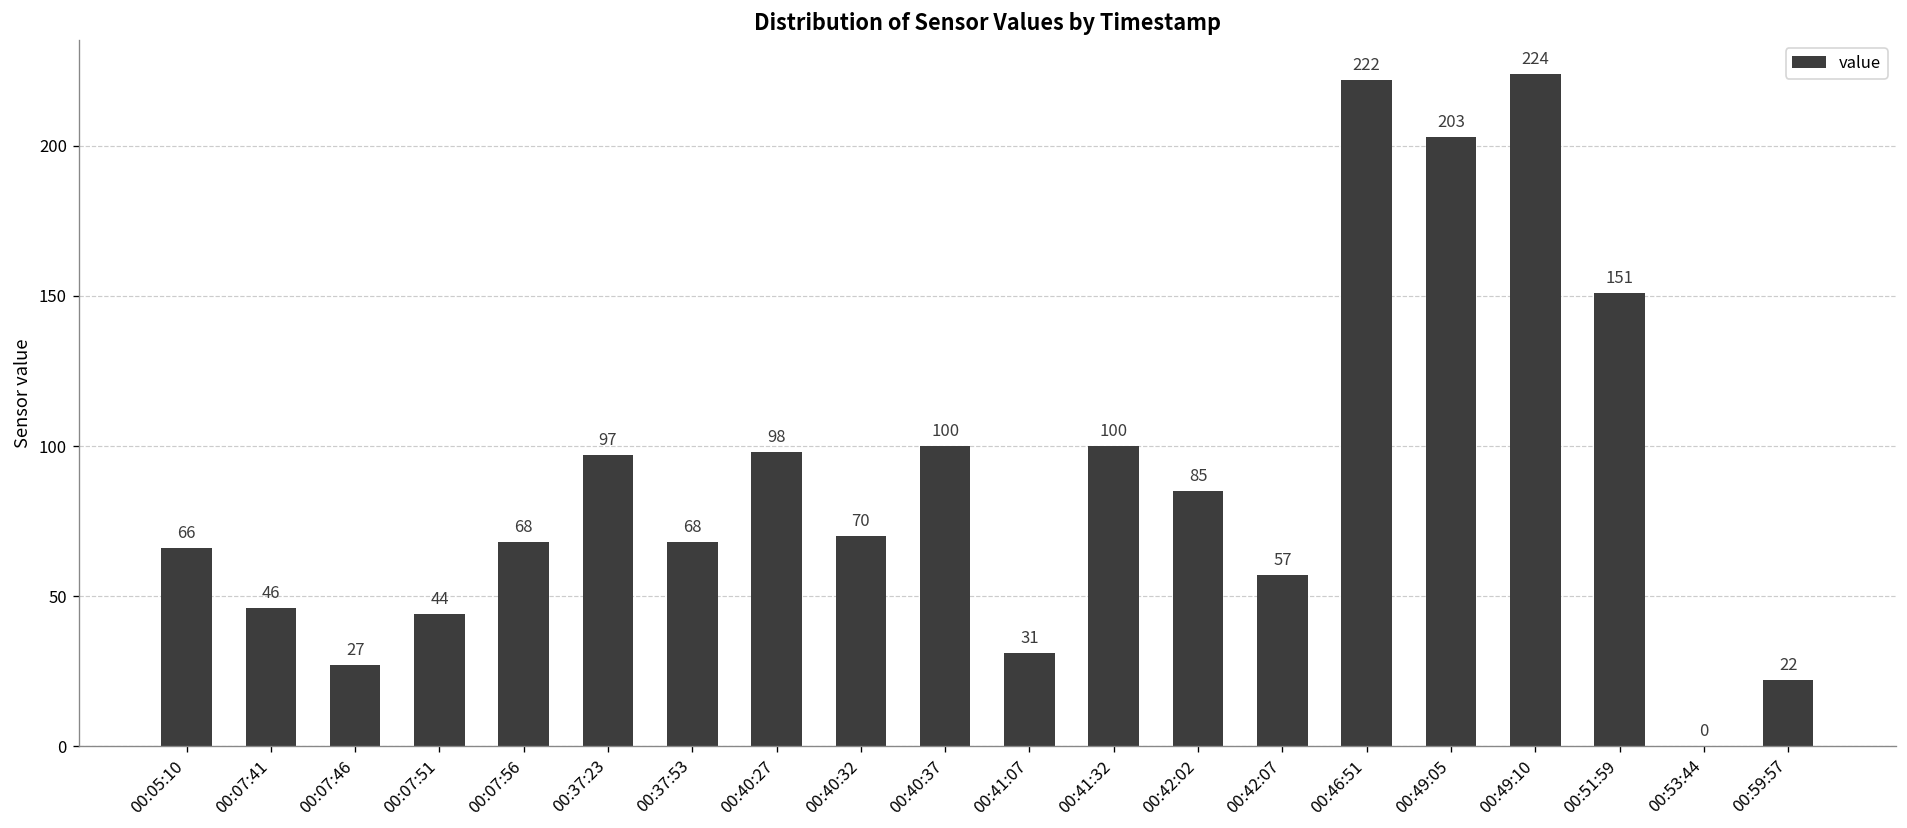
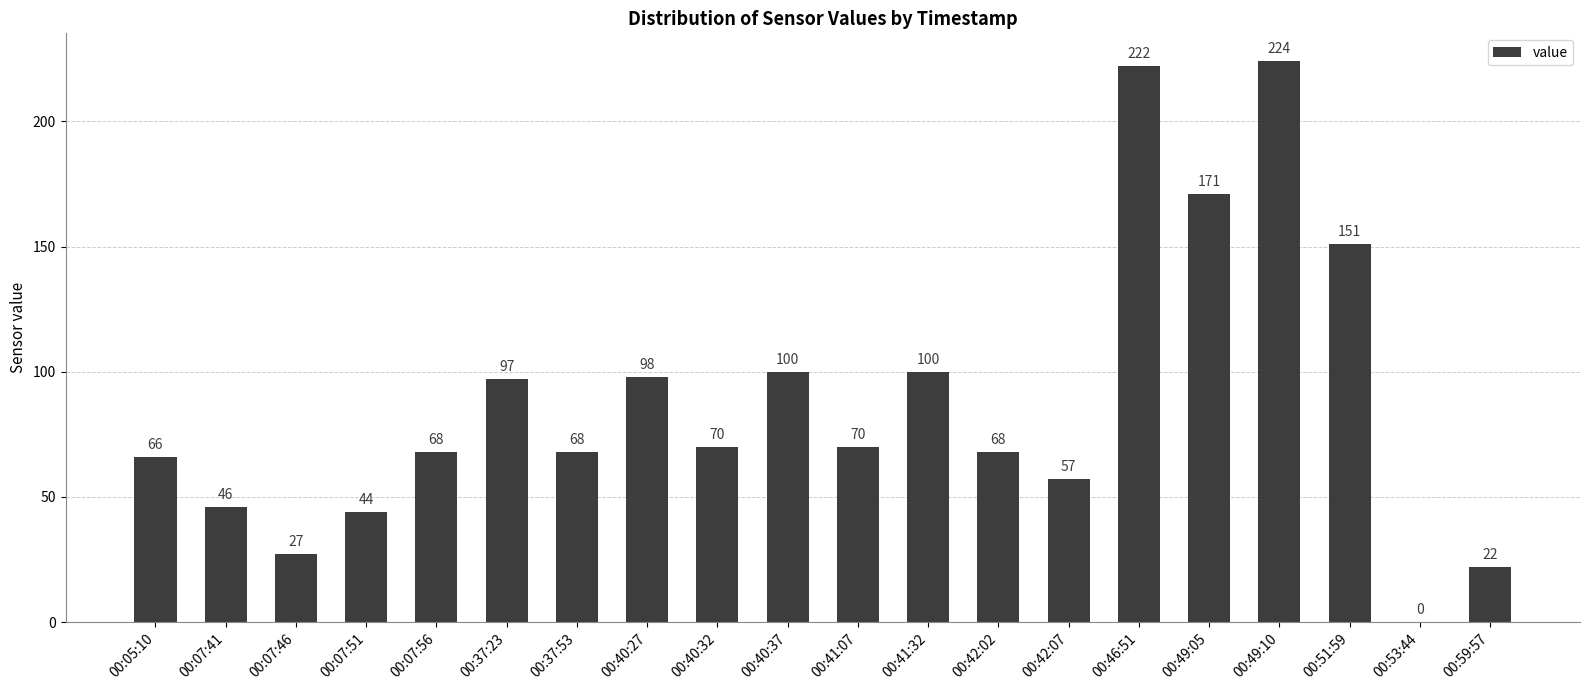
  {
    "00:05:10": 66,
    "00:07:41": 46,
    "00:07:46": 27,
    "00:07:51": 44,
    "00:07:56": 68,
    "00:37:23": 97,
    "00:37:53": 68,
    "00:40:27": 98,
    "00:40:32": 70,
    "00:40:37": 100,
-   "00:41:07": 31,
+   "00:41:07": 70,
    "00:41:32": 100,
-   "00:42:02": 85,
+   "00:42:02": 68,
    "00:42:07": 57,
    "00:46:51": 222,
-   "00:49:05": 203,
+   "00:49:05": 171,
    "00:49:10": 224,
    "00:51:59": 151,
    "00:53:44": 0,
    "00:59:57": 22
  }
